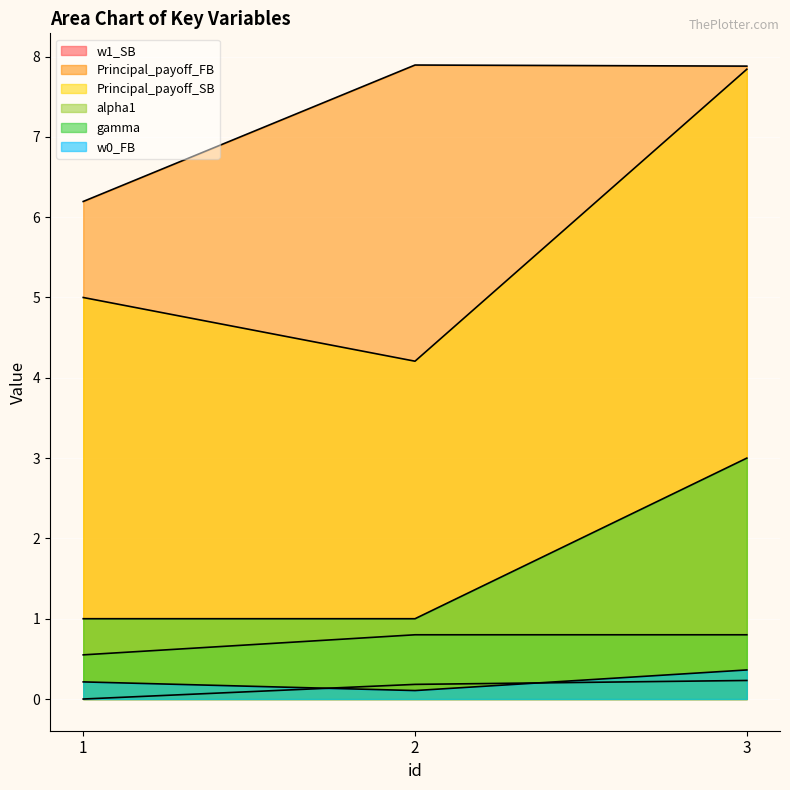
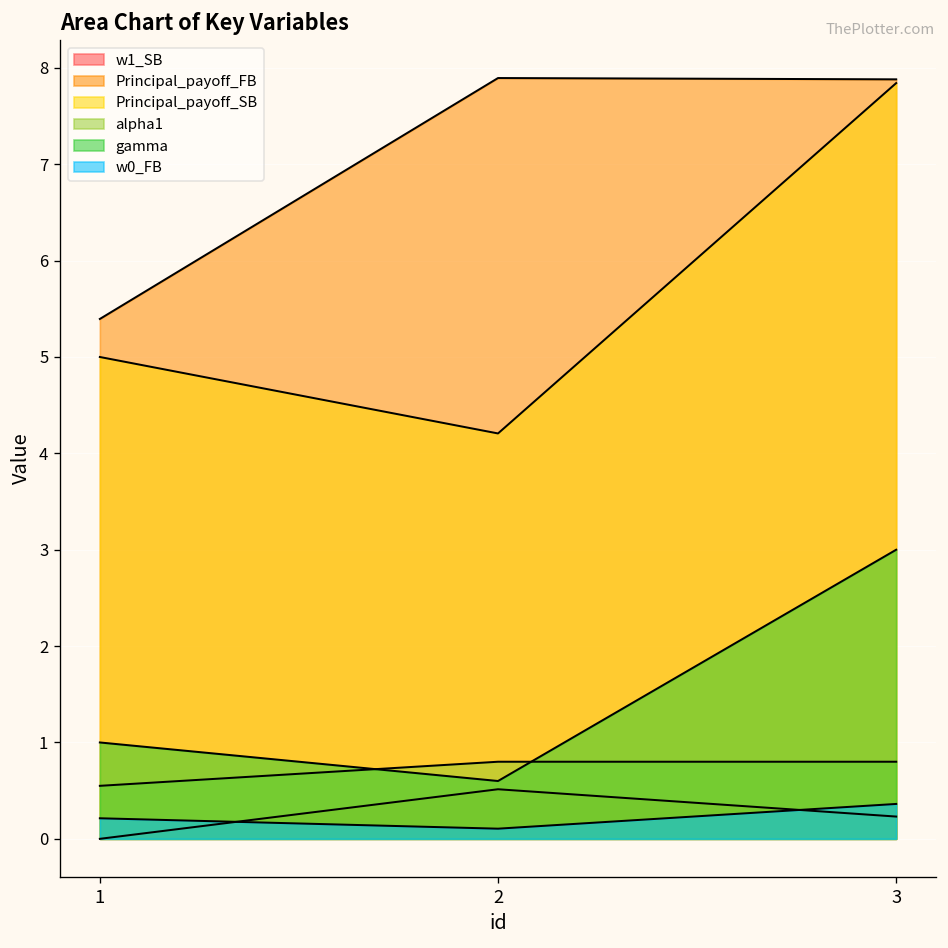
  {
    "w1_SB": {
      "1": 0.0,
-     "2": 0.2,
+     "2": 0.5,
      "3": 0.2
    },
    "Principal_payoff_FB": {
-     "1": 6.2,
+     "1": 5.4,
      "2": 7.9,
      "3": 7.9
    },
    "Principal_payoff_SB": {
      "1": 5.0,
      "2": 4.2,
      "3": 7.8
    },
    "alpha1": {
      "1": 0.6,
      "2": 0.8,
      "3": 0.8
    },
    "gamma": {
      "1": 1.0,
-     "2": 1.0,
+     "2": 0.6,
      "3": 3.0
    },
    "w0_FB": {
      "1": 0.2,
      "2": 0.1,
      "3": 0.4
    }
  }
